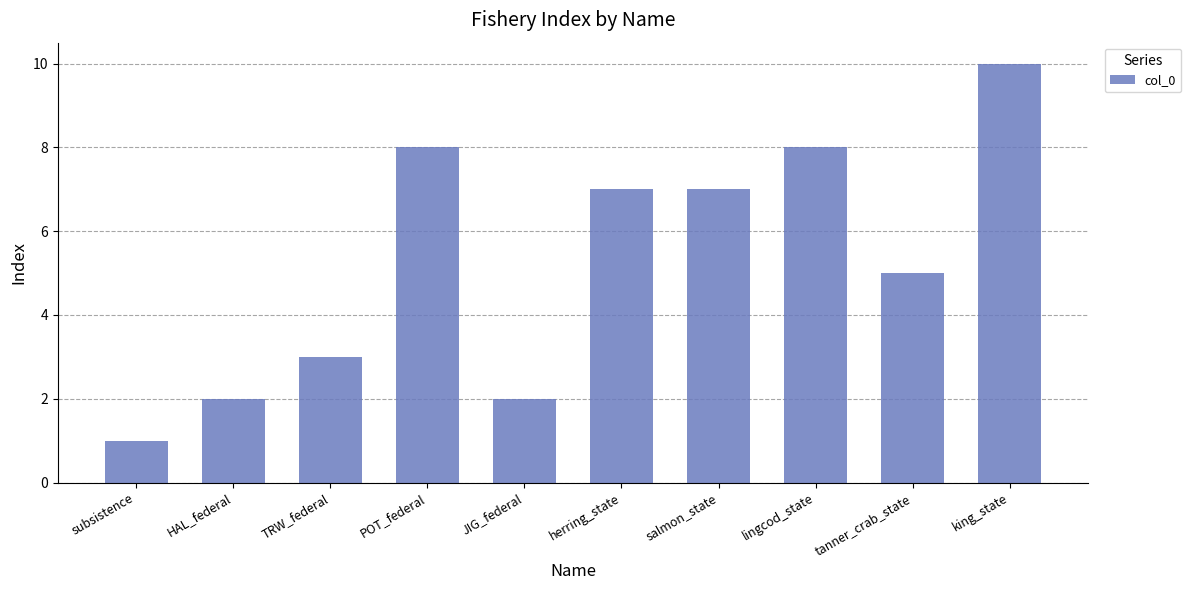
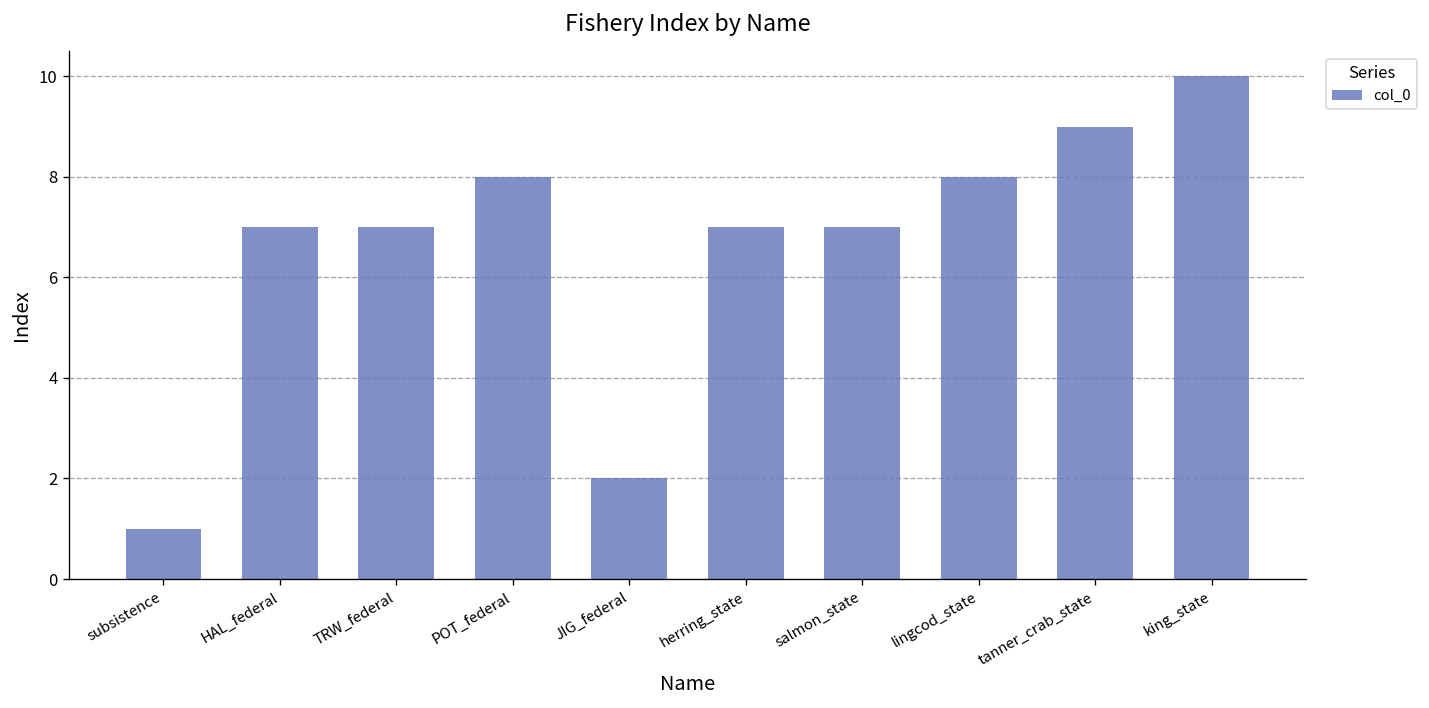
  {
    "subsistence": 1,
-   "HAL_federal": 2,
-   "TRW_federal": 3,
+   "HAL_federal": 7,
+   "TRW_federal": 7,
    "POT_federal": 8,
    "JIG_federal": 2,
    "herring_state": 7,
    "salmon_state": 7,
    "lingcod_state": 8,
-   "tanner_crab_state": 5,
+   "tanner_crab_state": 9,
    "king_state": 10
  }
